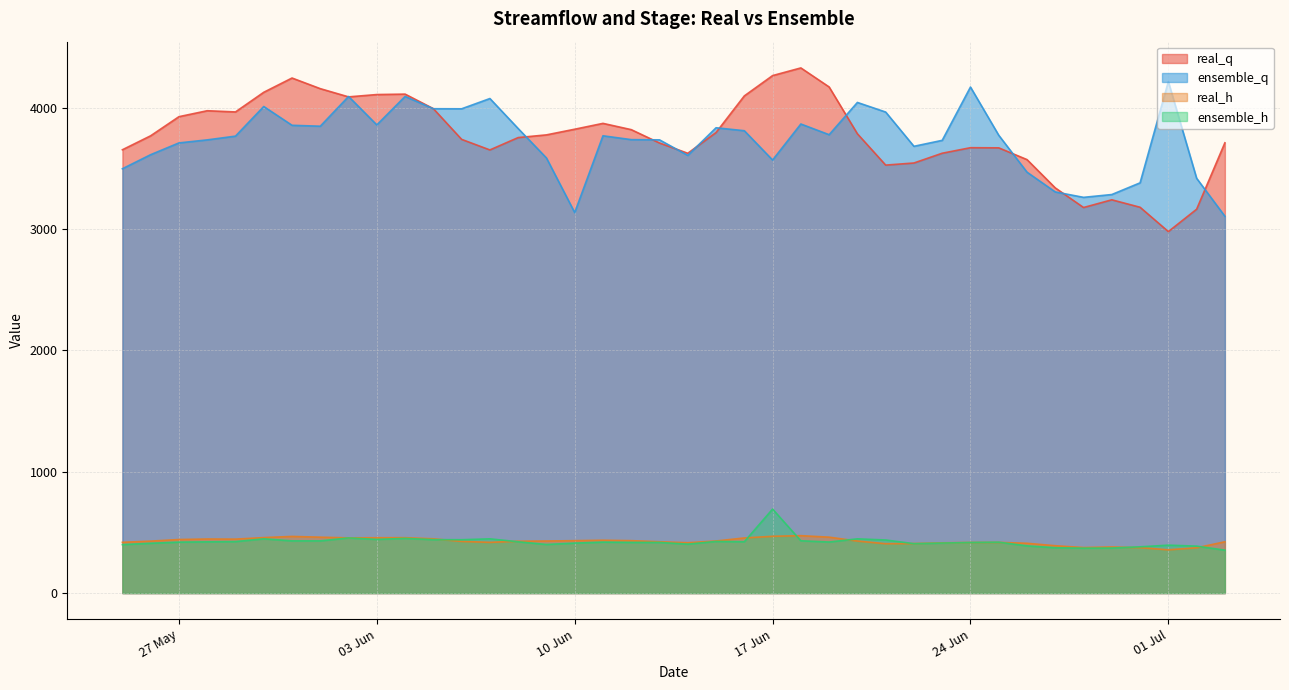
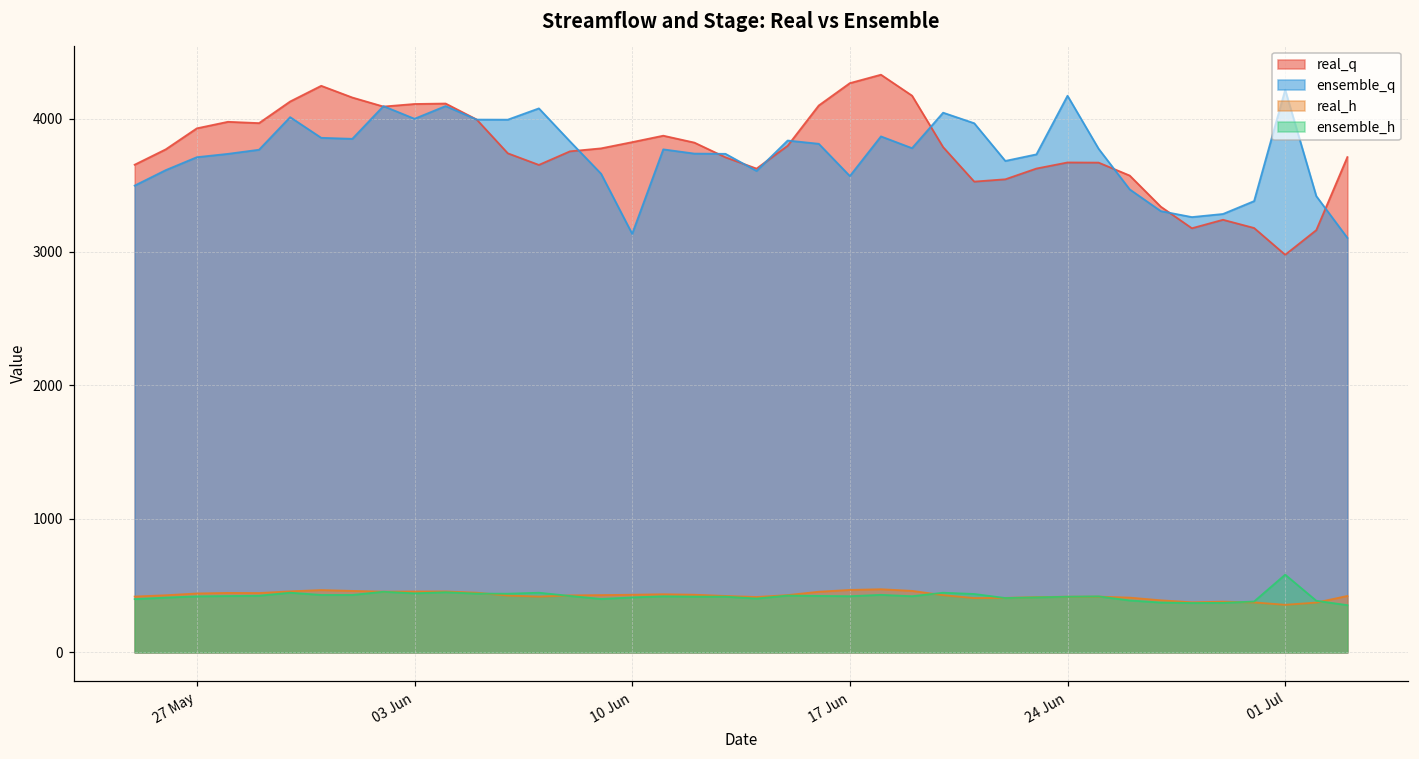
  {
    "ensemble_q": {
      "27 May": 3710,
-     "03 Jun": 3860,
+     "03 Jun": 4000,
      "10 Jun": 3140,
      "17 Jun": 3570,
      "24 Jun": 4170
    },
    "ensemble_h": {
      "27 May": 420,
-     "17 Jun": 690,
-     "01 Jul": 390
+     "17 Jun": 420,
+     "01 Jul": 580
    }
  }
